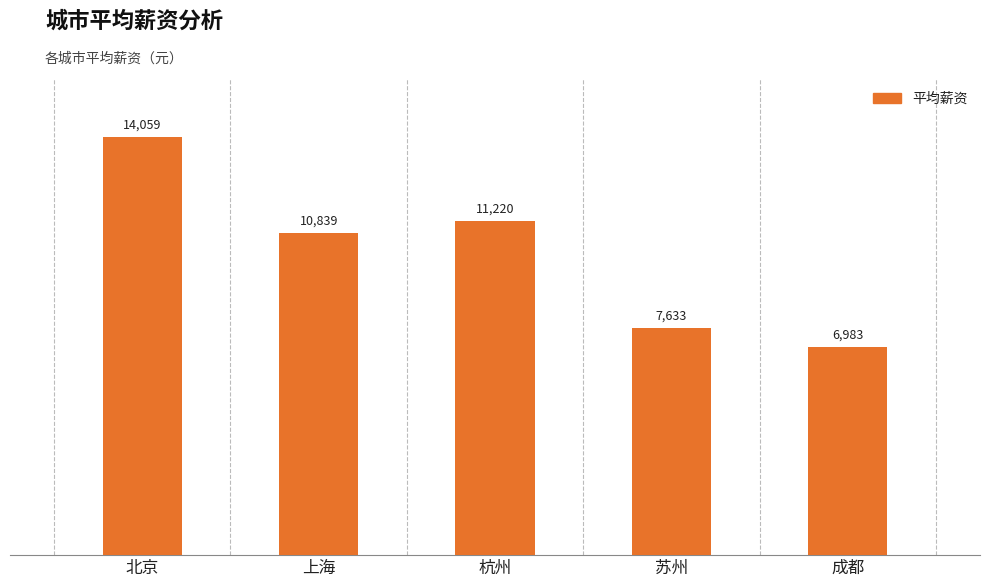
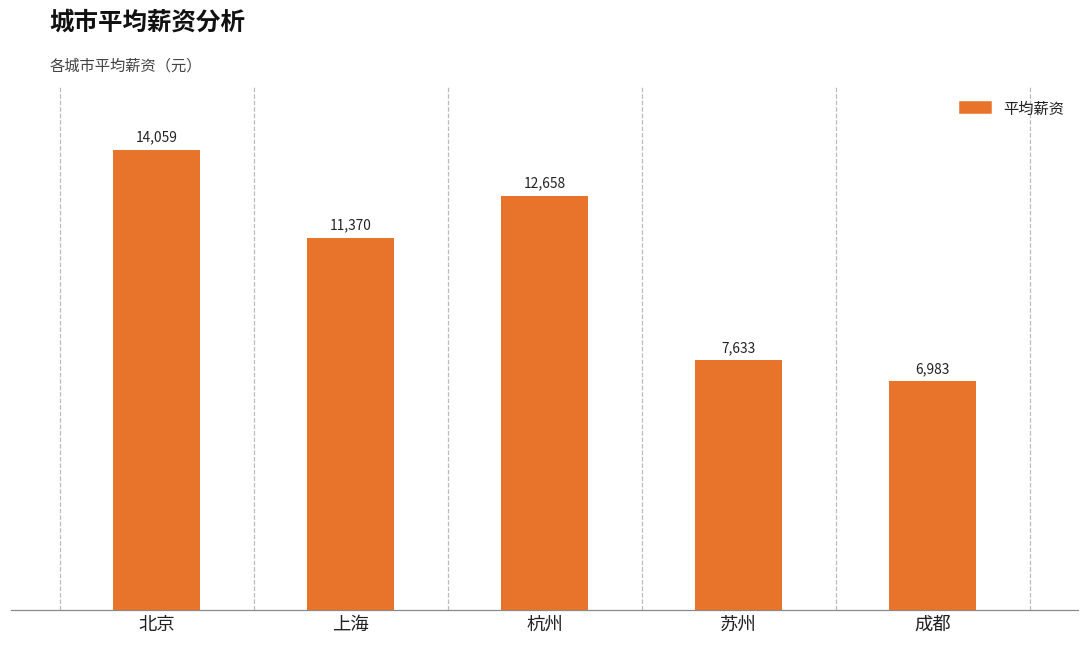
  {
    "北京": "14,059",
-   "上海": "10,839",
-   "杭州": "11,220",
+   "上海": "11,370",
+   "杭州": "12,658",
    "苏州": "7,633",
    "成都": "6,983"
  }
